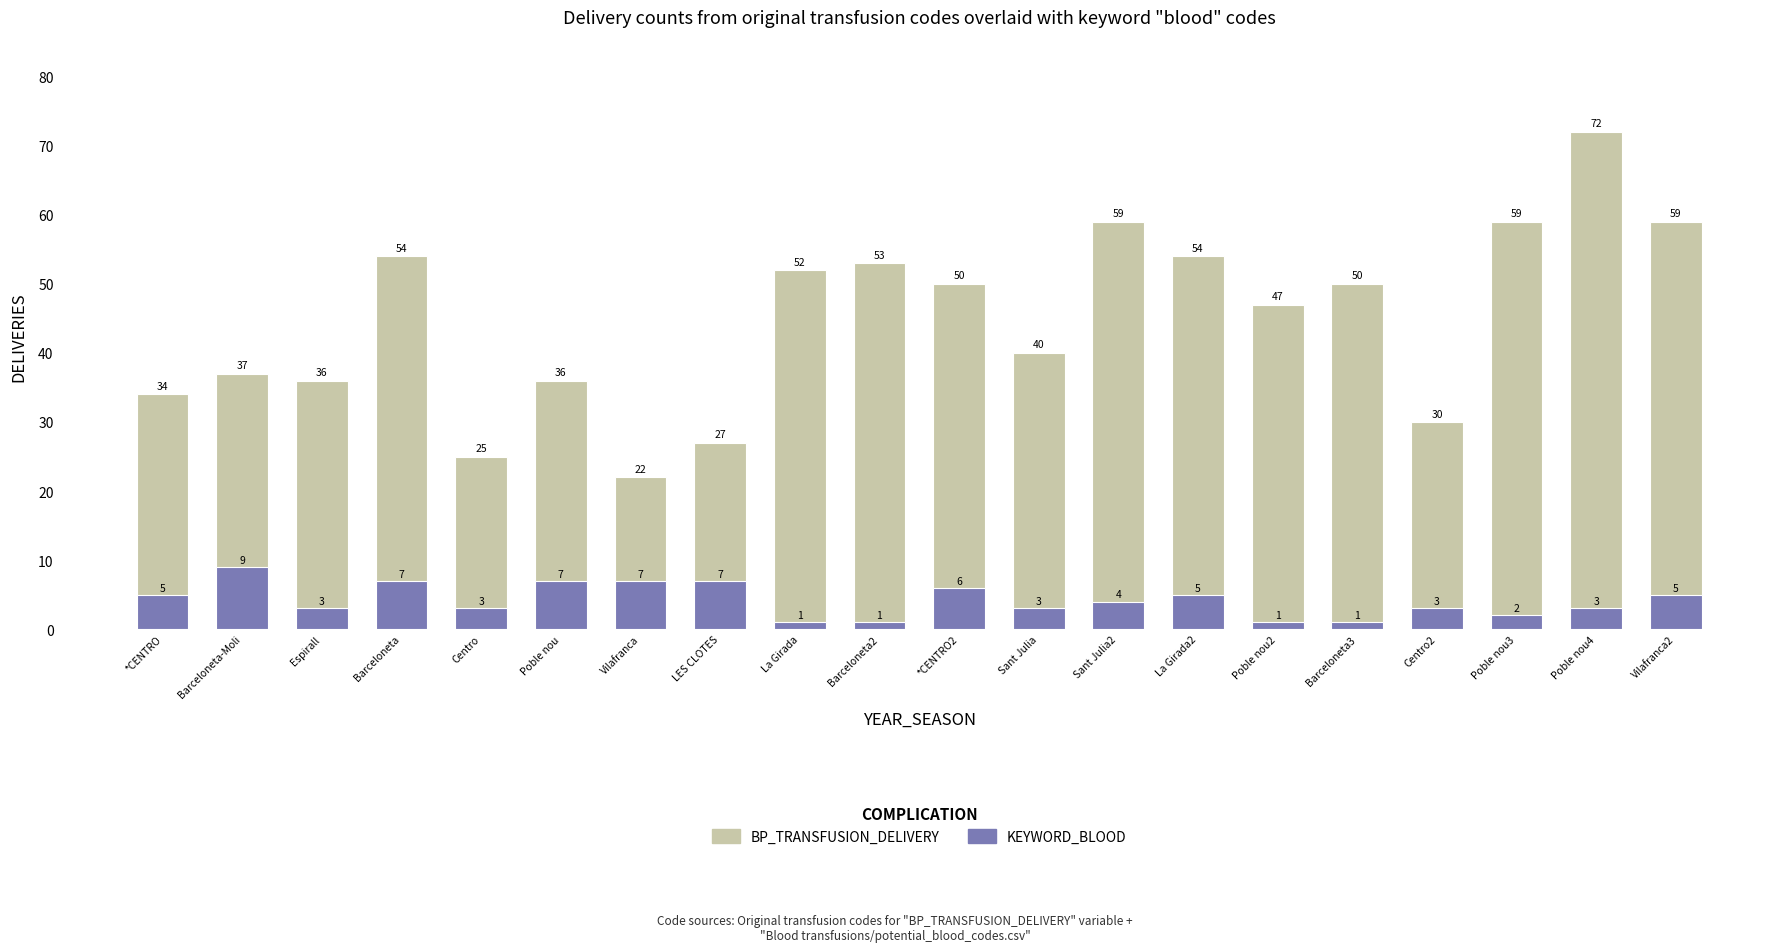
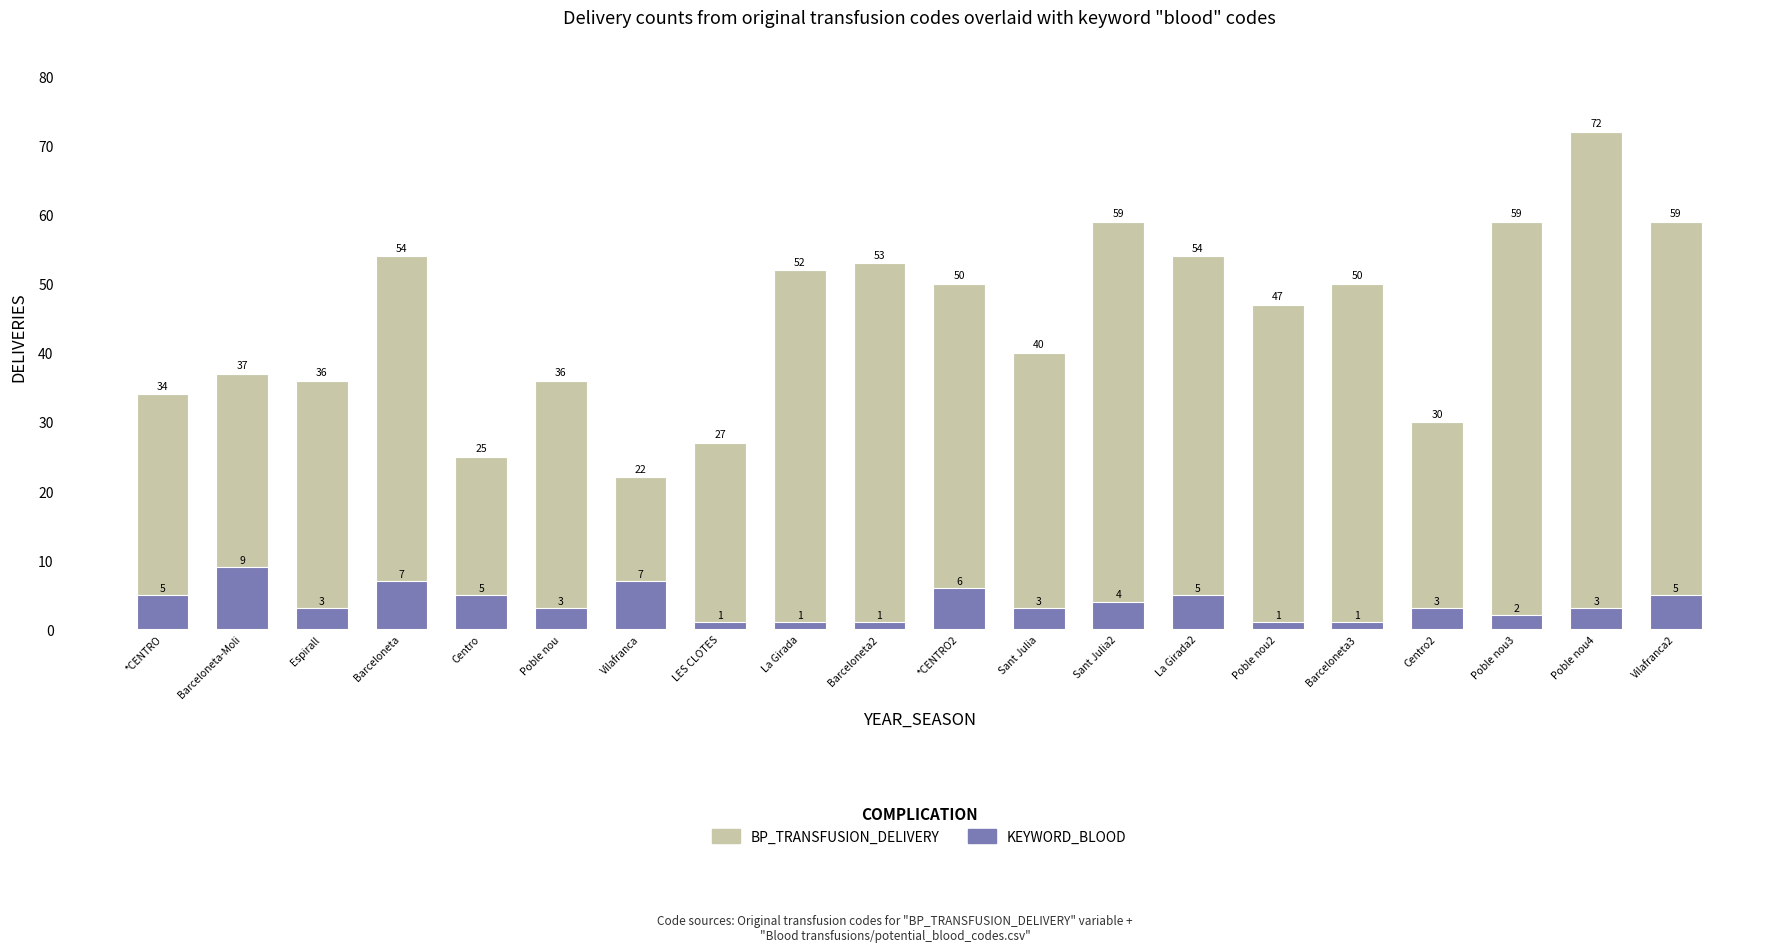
  {
    "BP_TRANSFUSION_DELIVERY": {
      "*CENTRO": 34,
      "Barceloneta-Moli": 37,
      "Espirall": 36,
      "Barceloneta": 54,
      "Centro": 25,
      "Poble nou": 36,
      "Vilafranca": 22,
      "LES CLOTES": 27,
      "La Girada": 52,
      "Barceloneta2": 53,
      "*CENTRO2": 50,
      "Sant Julia": 40,
      "Sant Julia2": 59,
      "La Girada2": 54,
      "Poble nou2": 47,
      "Barceloneta3": 50,
      "Centro2": 30,
      "Poble nou3": 59,
      "Poble nou4": 72,
      "Vilafranca2": 59
    },
    "KEYWORD_BLOOD": {
-     "Centro": 3,
-     "Poble nou": 7,
-     "LES CLOTES": 7
+     "Centro": 5,
+     "Poble nou": 3,
+     "LES CLOTES": 1
    }
  }
